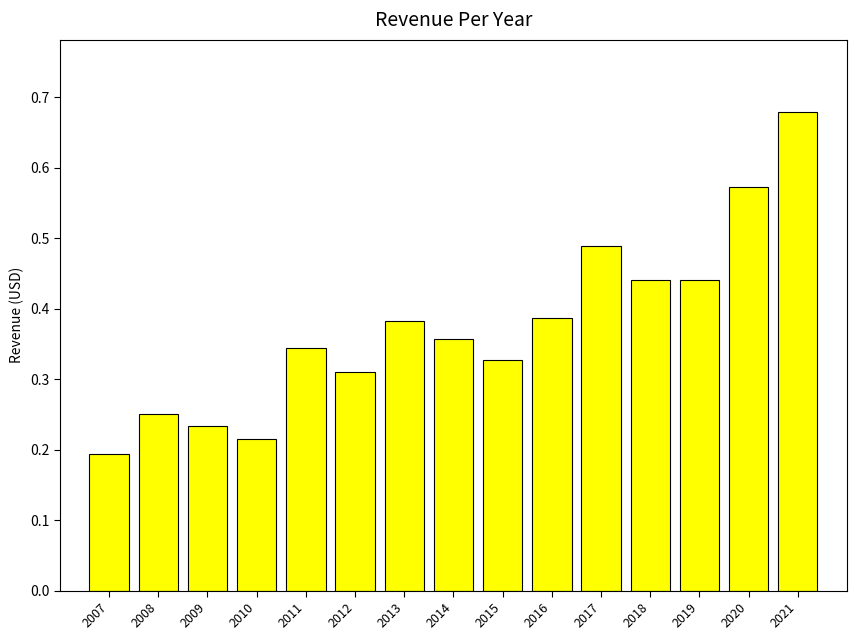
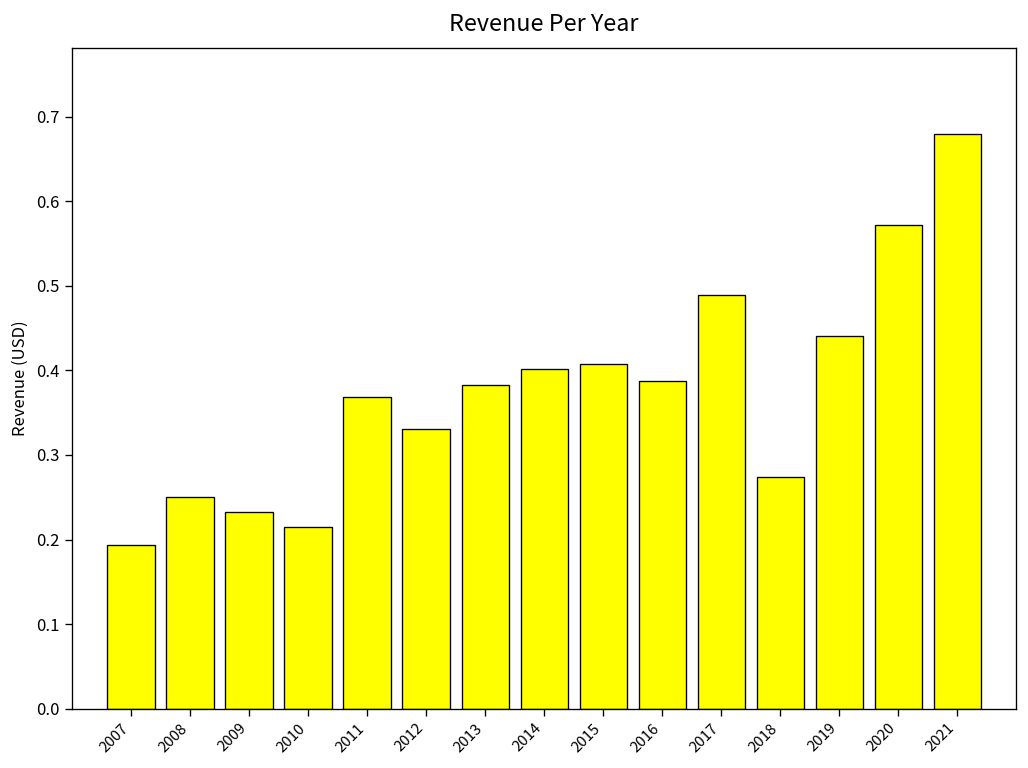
  {
    "2007": 0.19,
    "2008": 0.25,
    "2009": 0.23,
    "2010": 0.21,
-   "2011": 0.34,
-   "2012": 0.31,
+   "2011": 0.37,
+   "2012": 0.33,
    "2013": 0.38,
-   "2014": 0.36,
-   "2015": 0.33,
+   "2014": 0.40,
+   "2015": 0.41,
    "2016": 0.39,
    "2017": 0.49,
-   "2018": 0.44,
+   "2018": 0.27,
    "2019": 0.44,
    "2020": 0.57,
    "2021": 0.68
  }
